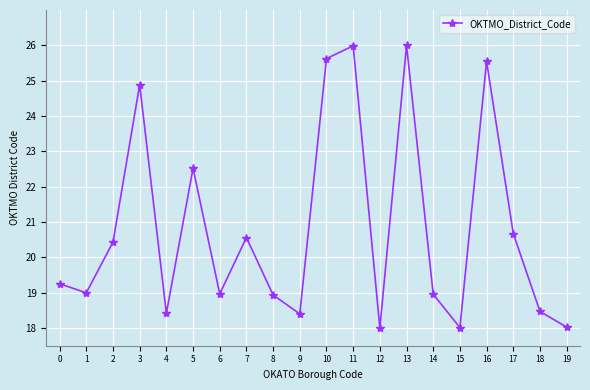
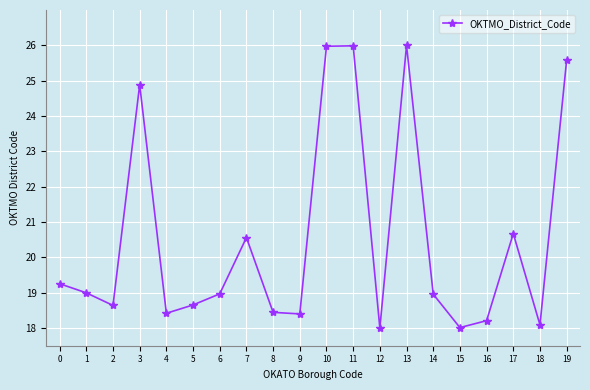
  {
    "0": 19.3,
    "1": 19.0,
-   "2": 20.4,
+   "2": 18.6,
    "3": 24.9,
    "4": 18.4,
-   "5": 22.5,
+   "5": 18.7,
    "6": 19.0,
    "7": 20.6,
-   "8": 18.9,
+   "8": 18.4,
    "9": 18.4,
-   "10": 25.6,
+   "10": 26.0,
    "11": 26.0,
    "12": 18.0,
    "13": 26.0,
    "14": 19.0,
    "15": 18.0,
-   "16": 25.5,
+   "16": 18.2,
    "17": 20.7,
-   "18": 18.5,
-   "19": 18.0
+   "18": 18.1,
+   "19": 25.6
  }
